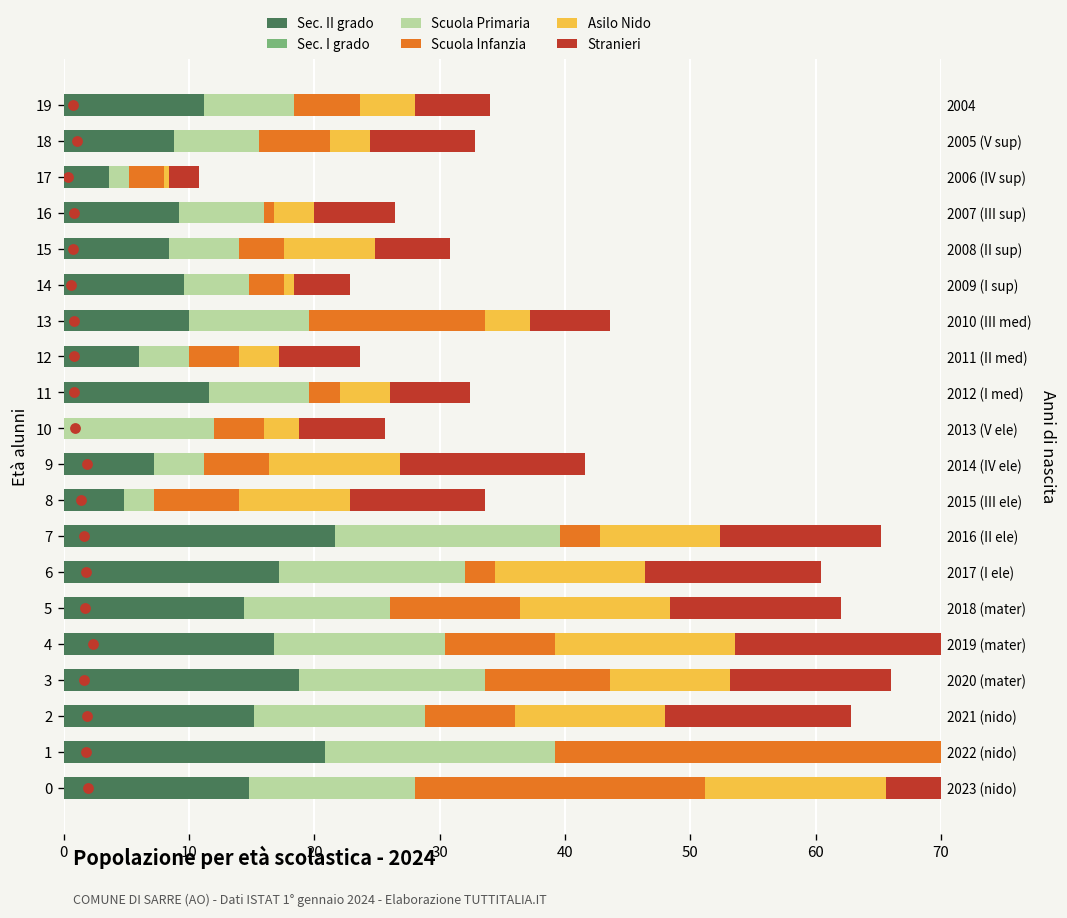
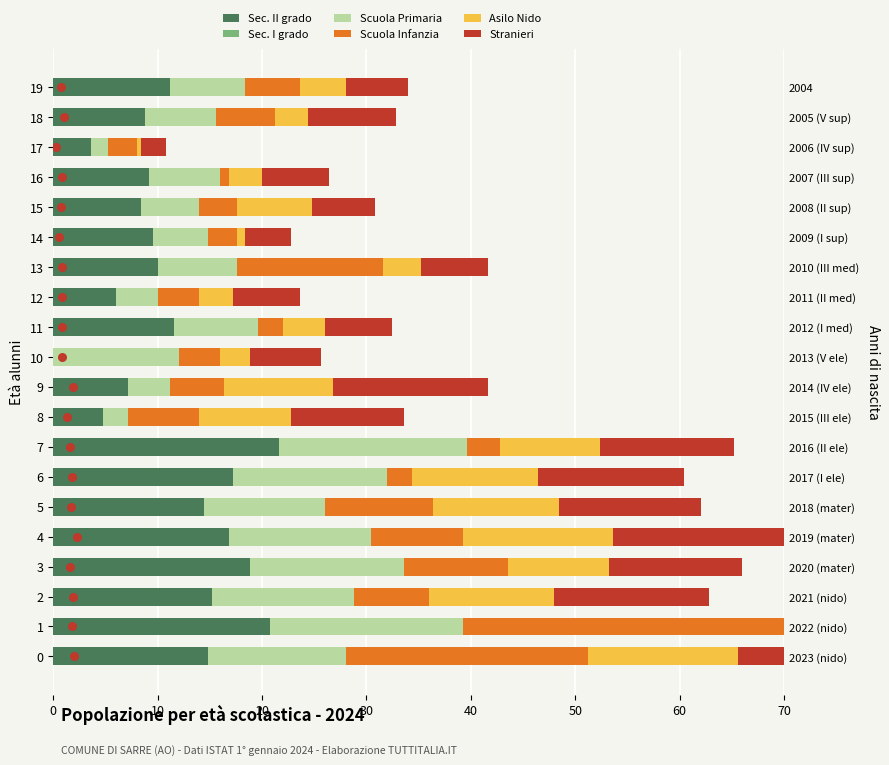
  {
    "Sec. II grado": {
      "19": 11.2,
      "18": 8.8,
      "17": 3.6,
      "16": 9.2,
      "15": 8.4,
      "14": 9.6,
      "13": 10.0,
      "12": 6.0,
      "11": 11.6,
      "10": 0.0,
      "9": 7.2,
      "8": 4.8,
      "7": 21.6,
      "6": 17.2,
      "5": 14.4,
      "4": 16.8,
      "3": 18.8,
      "2": 15.2,
      "1": 20.8,
      "0": 14.8
    },
    "Sec. I grado": {
      "19": 0.0,
      "18": 0.0,
      "17": 0.0,
      "16": 0.0,
      "15": 0.0,
      "14": 0.0,
      "13": 0.0,
      "12": 0.0,
      "11": 0.0,
      "10": 0.0,
      "8": 0.0,
      "7": 0.0,
      "6": 0.0,
      "3": 0.0,
      "2": 0.0
    },
    "Scuola Primaria": {
      "19": 7.2,
      "18": 6.8,
      "17": 1.6,
      "16": 6.8,
      "15": 5.6,
      "14": 5.2,
-     "13": 9.6,
+     "13": 7.6,
      "12": 4.0,
      "11": 8.0,
      "10": 12.0,
      "9": 4.0,
      "8": 2.4,
      "7": 18.0,
      "6": 14.8,
      "5": 11.6,
      "4": 13.6,
      "3": 14.8,
      "2": 13.6,
      "1": 18.4,
      "0": 13.2
    },
    "Scuola Infanzia": {
      "19": 5.2,
      "18": 5.6,
      "17": 2.8,
      "16": 0.8,
      "15": 3.6,
      "14": 2.8,
      "13": 14.0,
      "12": 4.0,
      "11": 2.4,
      "10": 4.0,
      "9": 5.2,
      "8": 6.8,
      "7": 3.2,
      "6": 2.4,
      "5": 10.4,
      "4": 8.8,
      "3": 10.0,
      "2": 7.2,
      "0": 23.2
    },
    "Asilo Nido": {
      "19": 4.4,
      "18": 3.2,
      "17": 0.4,
      "16": 3.2,
      "15": 7.2,
      "14": 0.8,
      "13": 3.6,
      "12": 3.2,
      "11": 4.0,
      "10": 2.8,
      "9": 10.4,
      "8": 8.8,
      "7": 9.6,
      "6": 12.0,
      "5": 12.0,
      "4": 14.4,
      "3": 9.6,
      "2": 12.0,
      "0": 14.4
    }
  }
